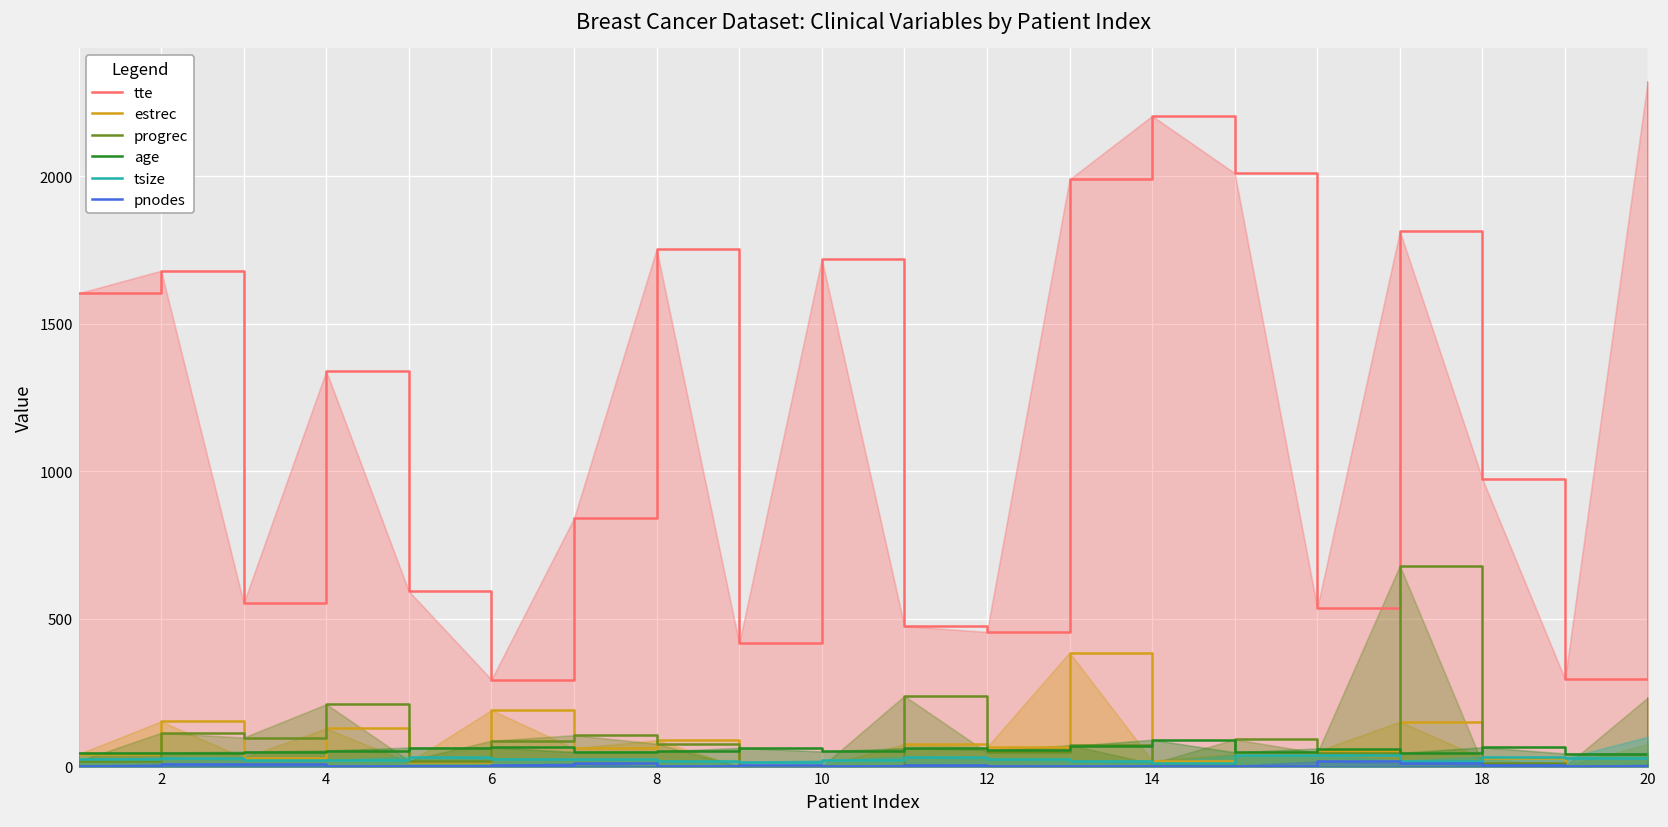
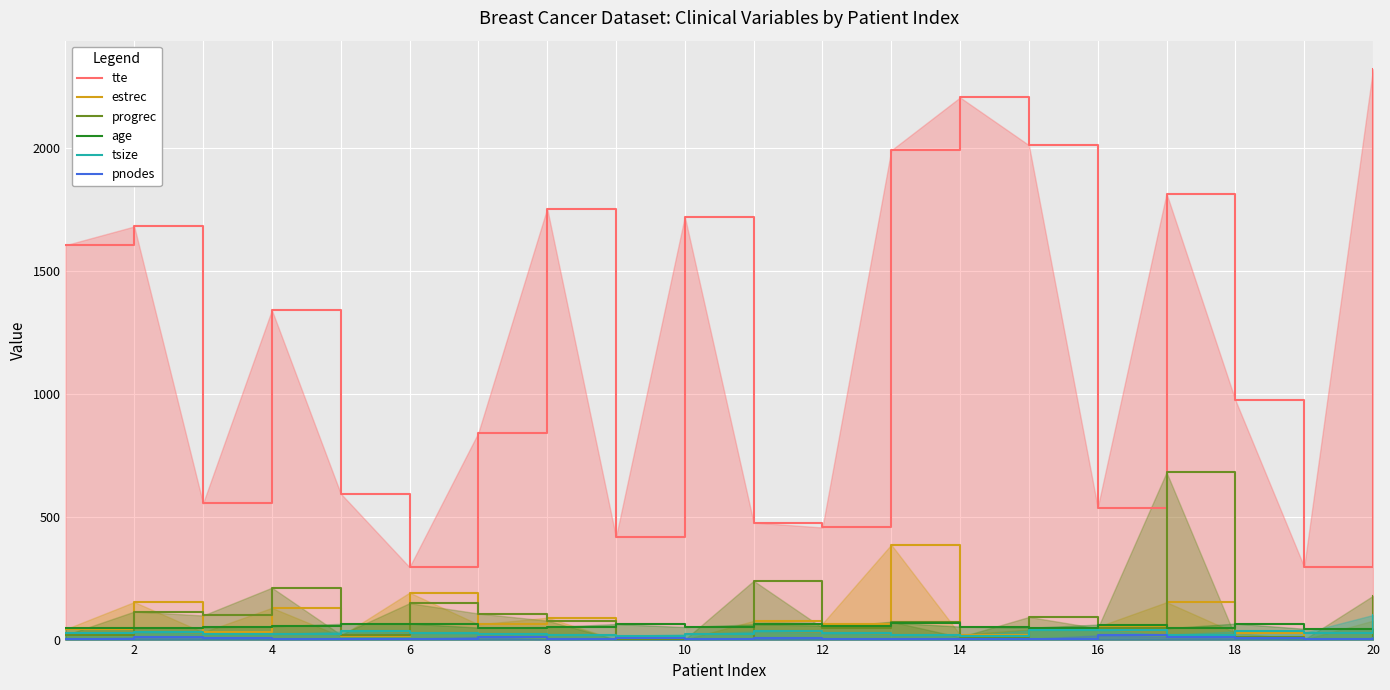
  {
    "tte": {
      "2": 1680,
      "4": 1340,
      "6": 290,
      "8": 1750,
      "10": 1720,
      "12": 460,
      "14": 2210,
      "16": 540,
      "18": 970,
      "20": 2320
    },
    "estrec": {
      "2": 150,
      "4": 130,
      "6": 190,
      "8": 90,
      "20": 80
    },
    "progrec": {
      "2": 110,
      "4": 210,
-     "6": 90,
+     "6": 150,
      "8": 80,
-     "20": 230
+     "20": 180
    },
    "age": {
      "2": 50,
      "4": 50,
      "6": 70,
      "8": 50,
      "10": 50,
-     "14": 90,
+     "14": 50,
      "18": 70,
      "20": 50
    },
    "tsize": {
      "2": 30,
      "4": 20,
      "6": 30,
      "8": 20,
      "10": 20,
      "12": 30,
      "20": 100
    },
    "pnodes": {
      "2": 10,
      "4": 0,
      "6": 0,
      "8": 0,
      "12": 0,
      "16": 20,
      "20": 10
    }
  }
